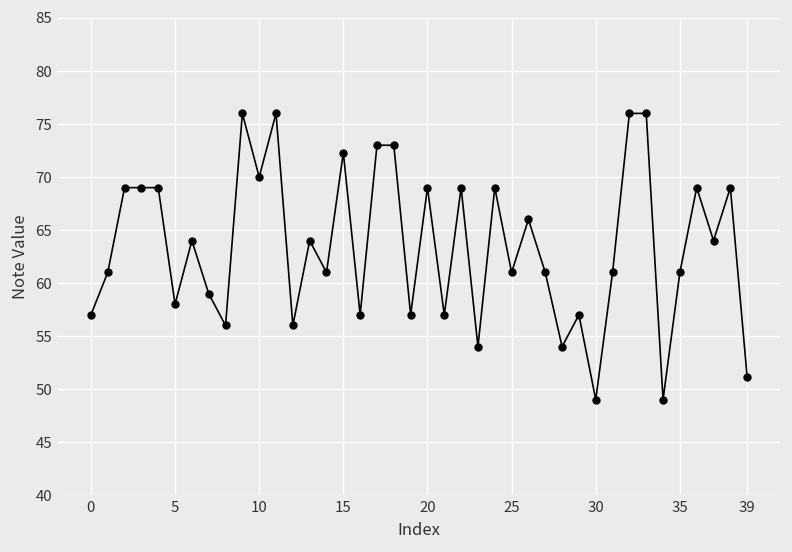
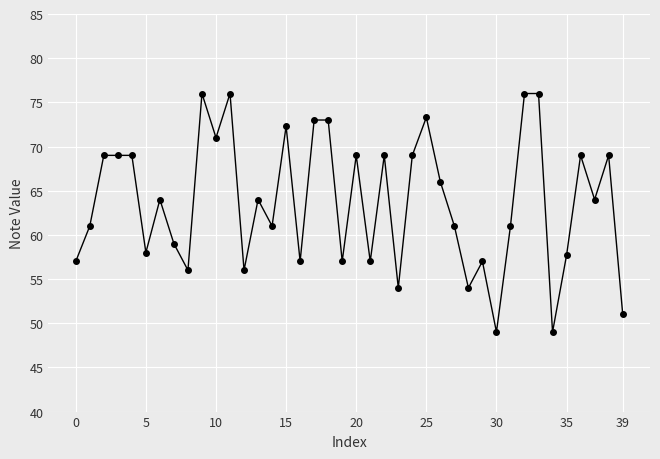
  {
    "0": 57,
    "5": 58,
-   "10": 70,
+   "10": 71,
    "15": 72,
    "20": 69,
-   "25": 61,
+   "25": 73,
    "30": 49,
-   "35": 61,
+   "35": 58,
    "39": 51
  }
